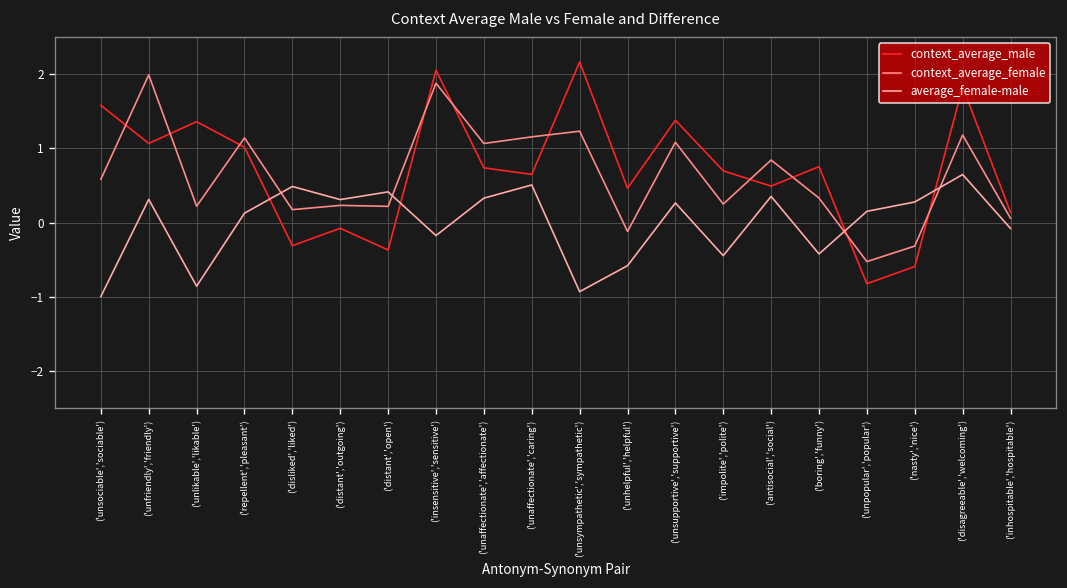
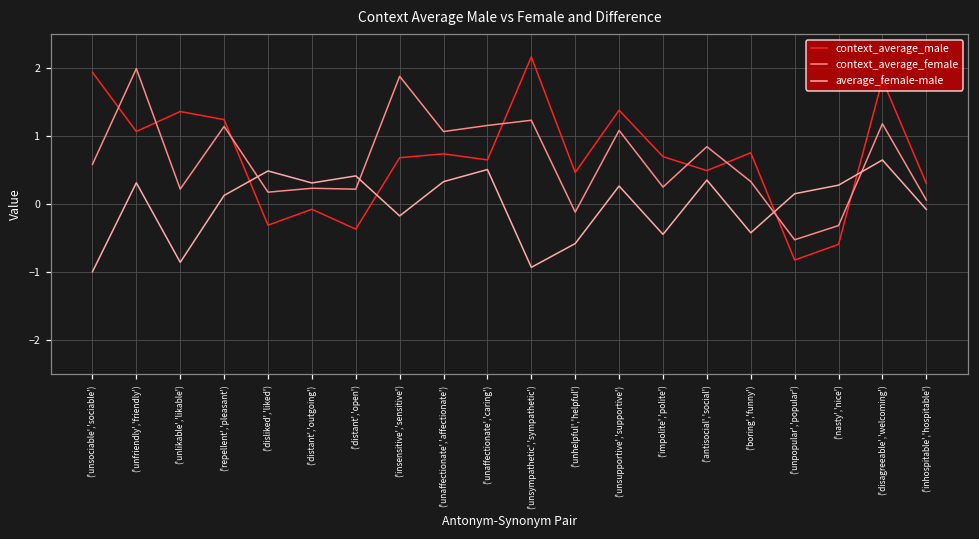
  {
    "context_average_male": {
-     "('unsociable','sociable')": 1.6,
+     "('unsociable','sociable')": 1.9,
      "('unfriendly','friendly')": 1.1,
      "('unlikable','likable')": 1.4,
-     "('repellent','pleasant')": 1.0,
+     "('repellent','pleasant')": 1.2,
      "('disliked','liked')": -0.3,
      "('distant','outgoing')": -0.1,
      "('distant','open')": -0.4,
-     "('insensitive','sensitive')": 2.1,
+     "('insensitive','sensitive')": 0.7,
      "('unaffectionate','affectionate')": 0.7,
      "('unaffectionate','caring')": 0.6,
      "('unsympathetic','sympathetic')": 2.2,
      "('unhelpful','helpful')": 0.5,
      "('unsupportive','supportive')": 1.4,
      "('impolite','polite')": 0.7,
      "('antisocial','social')": 0.5,
      "('boring','funny')": 0.8,
      "('unpopular','popular')": -0.8,
      "('nasty','nice')": -0.6,
-     "('inhospitable','hospitable')": 0.1
+     "('inhospitable','hospitable')": 0.3
    }
  }
